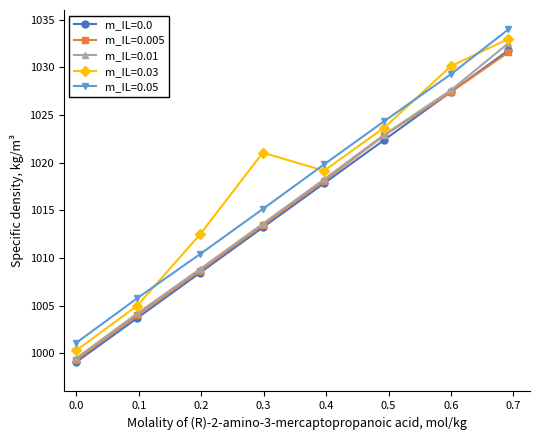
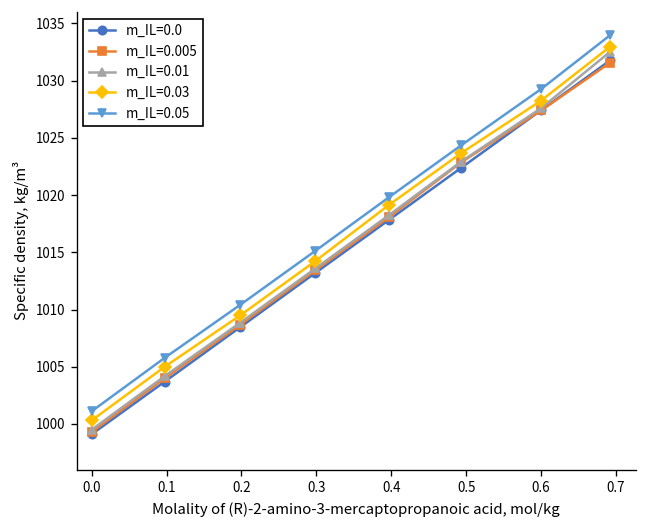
  {
    "m_IL=0.03": {
      "0.0": 1000,
-     "0.2": 1013,
-     "0.3": 1021,
-     "0.6": 1030
+     "0.2": 1010,
+     "0.3": 1014,
+     "0.6": 1028
    }
  }
